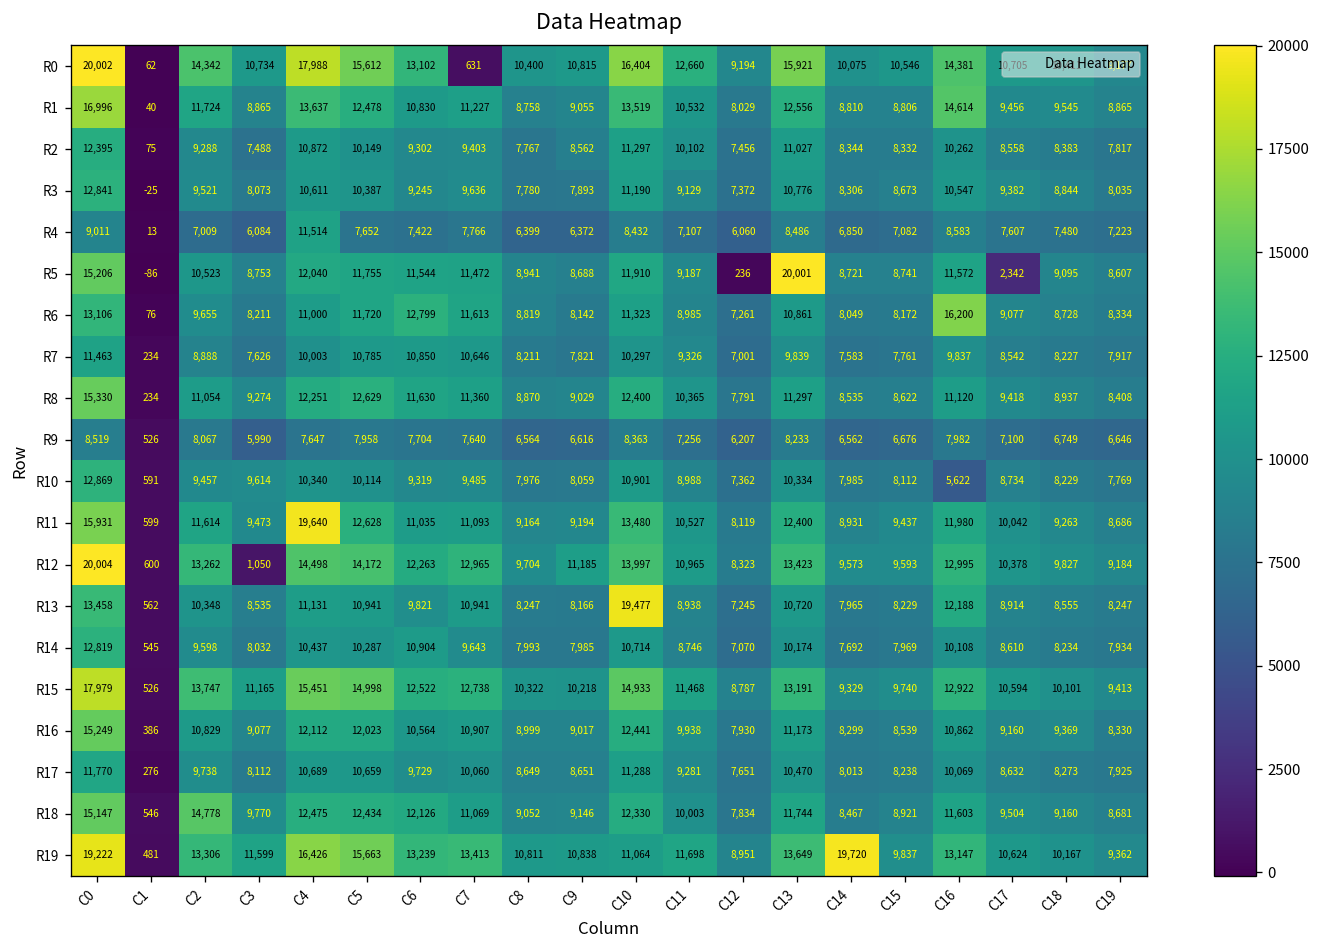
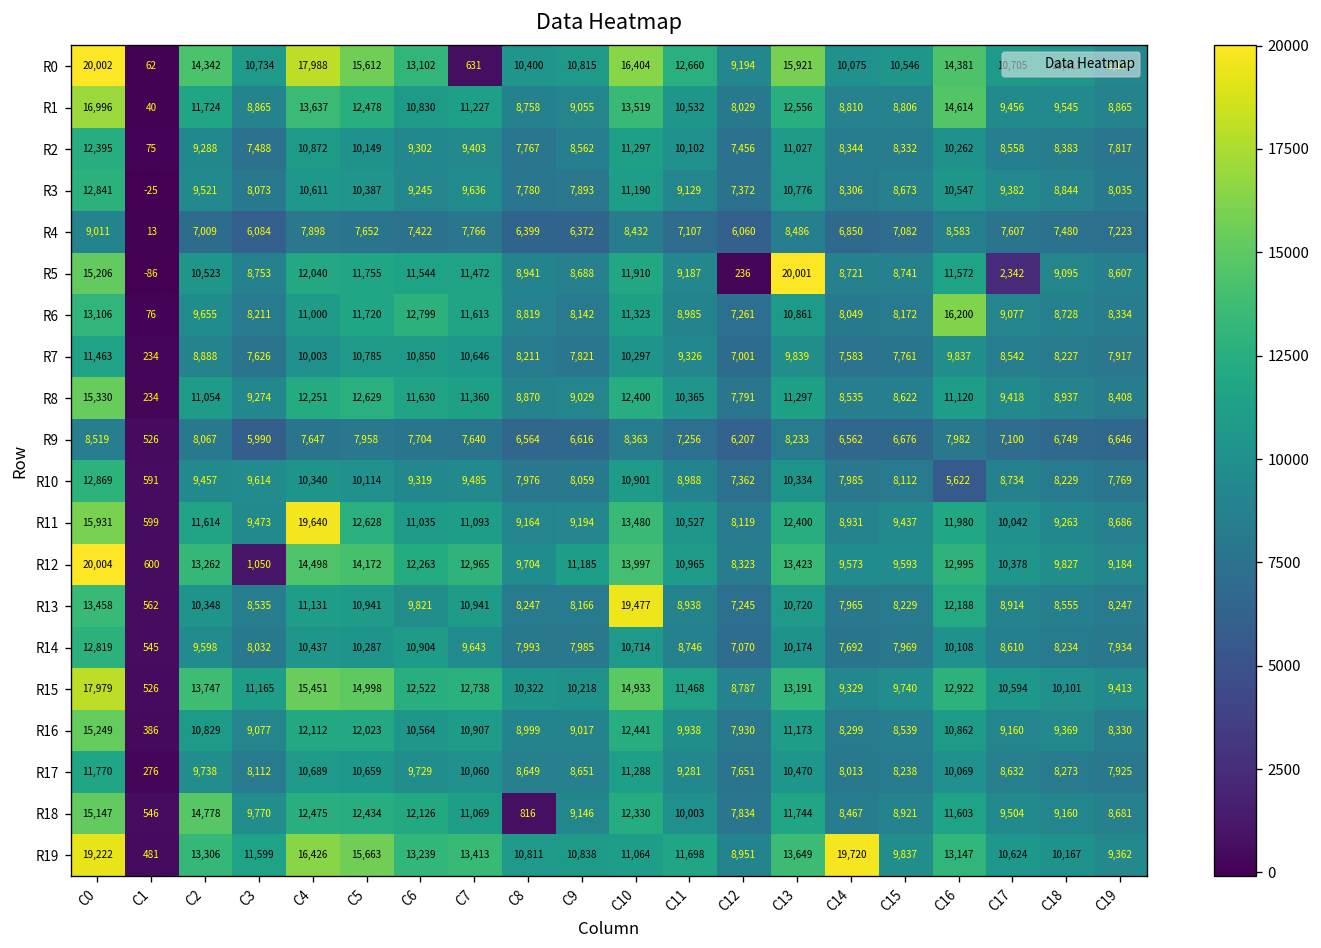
  {
    "R4": {
      "C0": "9,011",
      "C1": "13",
      "C2": "7,009",
      "C3": "6,084",
-     "C4": "11,514",
+     "C4": "7,898",
      "C5": "7,652",
      "C6": "7,422",
      "C7": "7,766",
      "C8": "6,399",
      "C9": "6,372",
      "C10": "8,432",
      "C11": "7,107",
      "C12": "6,060",
      "C13": "8,486",
      "C14": "6,850",
      "C15": "7,082",
      "C16": "8,583",
      "C17": "7,607",
      "C18": "7,480",
      "C19": "7,223"
    },
    "R18": {
      "C0": "15,147",
      "C1": "546",
      "C2": "14,778",
      "C3": "9,770",
      "C4": "12,475",
      "C5": "12,434",
      "C6": "12,126",
      "C7": "11,069",
-     "C8": "9,052",
+     "C8": "816",
      "C9": "9,146",
      "C10": "12,330",
      "C11": "10,003",
      "C12": "7,834",
      "C13": "11,744",
      "C14": "8,467",
      "C15": "8,921",
      "C16": "11,603",
      "C17": "9,504",
      "C18": "9,160",
      "C19": "8,681"
    }
  }
